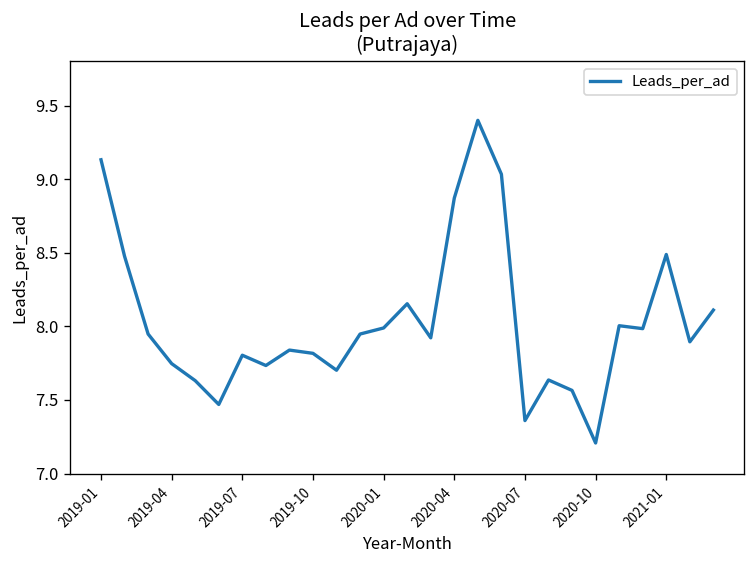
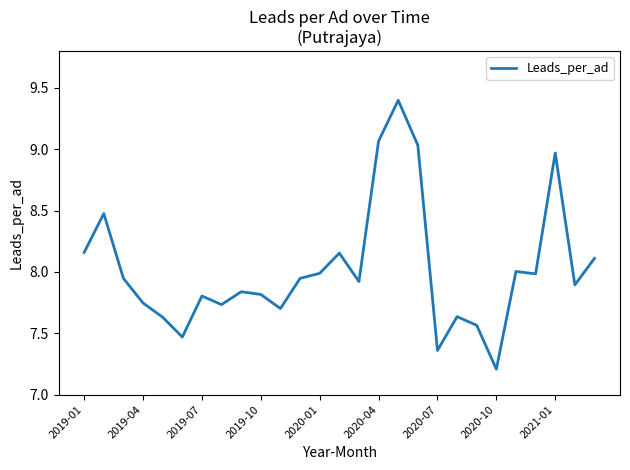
  {
-   "2019-01": 9.13,
+   "2019-01": 8.16,
    "2019-04": 7.75,
    "2019-07": 7.80,
    "2019-10": 7.82,
    "2020-01": 7.99,
-   "2020-04": 8.87,
+   "2020-04": 9.07,
    "2020-07": 7.36,
    "2020-10": 7.21,
-   "2021-01": 8.49
+   "2021-01": 8.97
  }
